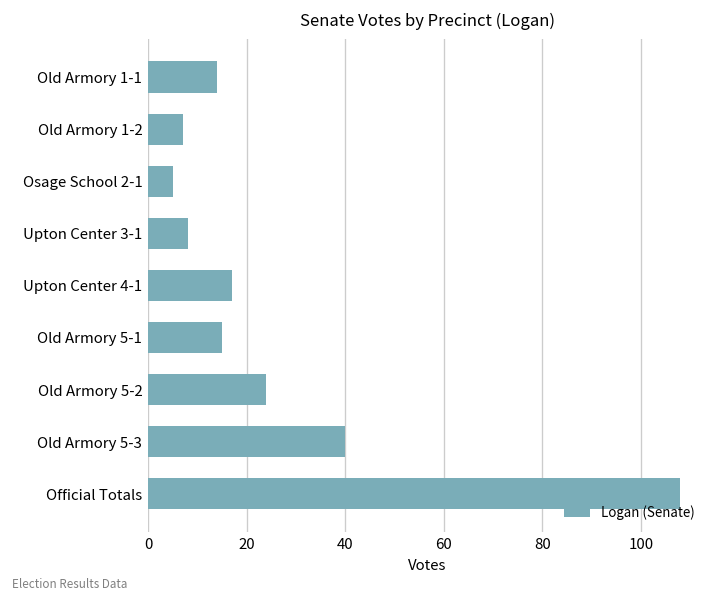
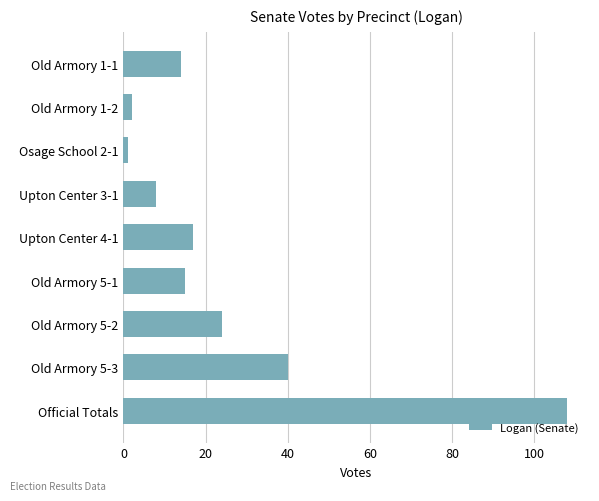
  {
    "Old Armory 1-1": 14,
-   "Old Armory 1-2": 7,
-   "Osage School 2-1": 5,
+   "Old Armory 1-2": 2,
+   "Osage School 2-1": 1,
    "Upton Center 3-1": 8,
    "Upton Center 4-1": 17,
    "Old Armory 5-1": 15,
    "Old Armory 5-2": 24,
    "Old Armory 5-3": 40,
    "Official Totals": 108
  }
